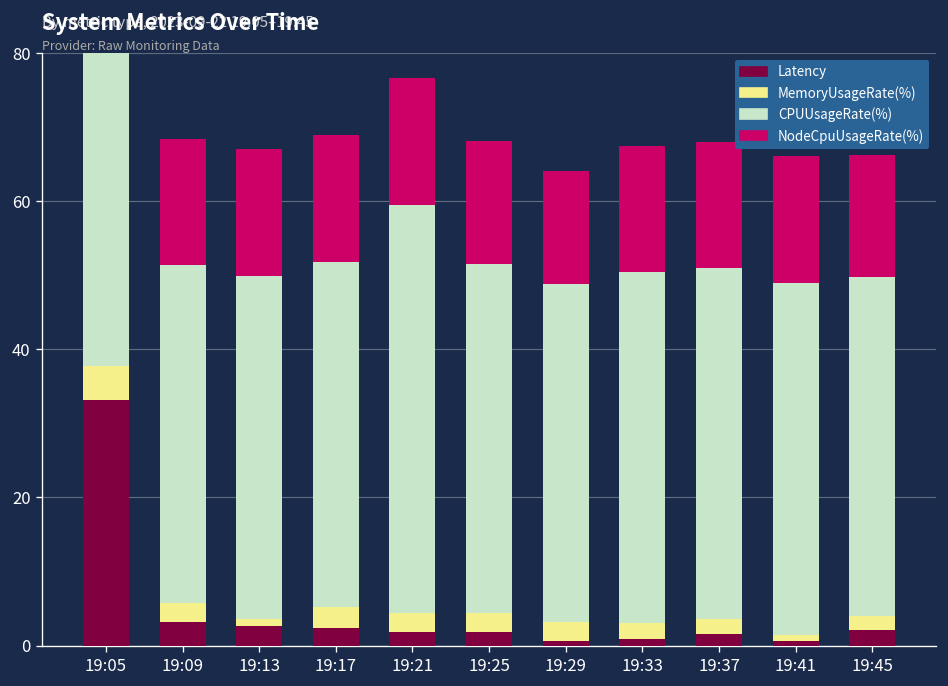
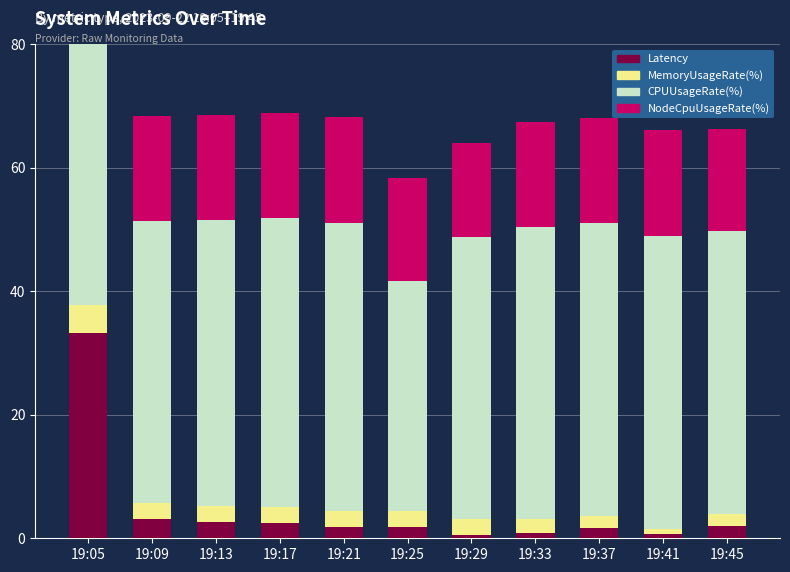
  {
    "Latency": {
      "19:05": 33,
      "19:09": 3,
      "19:13": 3,
      "19:17": 2,
      "19:21": 2,
      "19:25": 2,
      "19:29": 1,
      "19:33": 1,
      "19:37": 2,
      "19:41": 1,
      "19:45": 2
    },
    "MemoryUsageRate(%)": {
      "19:05": 5,
      "19:09": 3,
-     "19:13": 1,
+     "19:13": 3,
      "19:17": 3,
      "19:21": 3,
      "19:25": 3,
      "19:29": 3,
      "19:33": 2,
      "19:37": 2,
      "19:41": 1,
      "19:45": 2
    },
    "CPUUsageRate(%)": {
      "19:09": 46,
      "19:13": 46,
      "19:17": 47,
-     "19:21": 55,
-     "19:25": 47,
+     "19:21": 47,
+     "19:25": 37,
      "19:29": 46,
      "19:33": 47,
      "19:37": 47,
      "19:41": 47,
      "19:45": 46
    },
    "NodeCpuUsageRate(%)": {
      "19:09": 17,
      "19:13": 17,
      "19:17": 17,
      "19:21": 17,
      "19:25": 17,
      "19:29": 15,
      "19:33": 17,
      "19:37": 17,
      "19:41": 17,
      "19:45": 16
    }
  }
